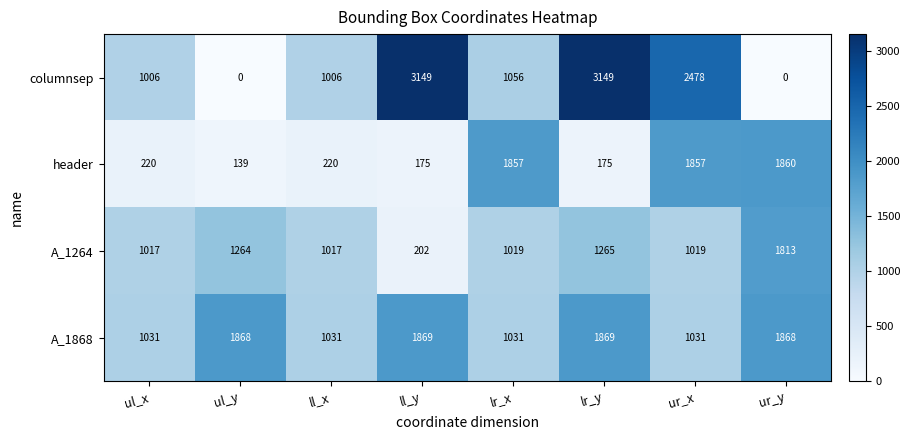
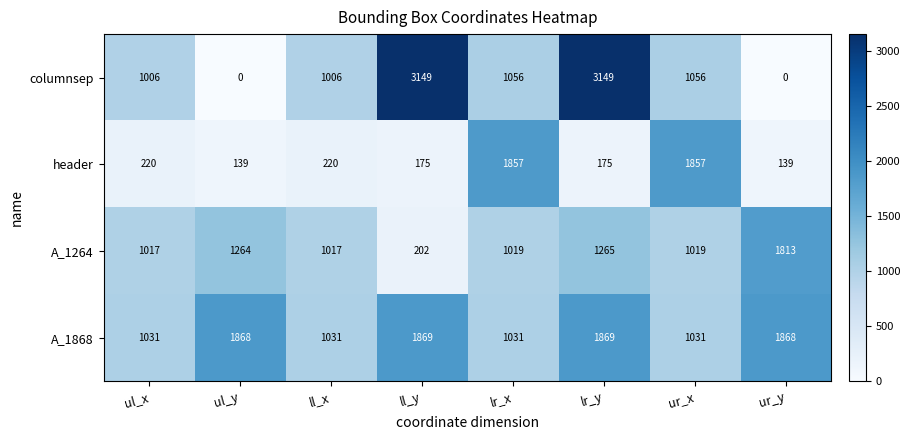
  {
    "columnsep": {
      "ul_x": 1006,
      "ul_y": 0,
      "ll_x": 1006,
      "ll_y": 3149,
      "lr_x": 1056,
      "lr_y": 3149,
-     "ur_x": 2478,
+     "ur_x": 1056,
      "ur_y": 0
    },
    "header": {
      "ul_x": 220,
      "ul_y": 139,
      "ll_x": 220,
      "ll_y": 175,
      "lr_x": 1857,
      "lr_y": 175,
      "ur_x": 1857,
-     "ur_y": 1860
+     "ur_y": 139
    },
    "A_1264": {
      "ul_x": 1017,
      "ul_y": 1264,
      "ll_x": 1017,
      "ll_y": 202,
      "lr_x": 1019,
      "lr_y": 1265,
      "ur_x": 1019,
      "ur_y": 1813
    },
    "A_1868": {
      "ul_x": 1031,
      "ul_y": 1868,
      "ll_x": 1031,
      "ll_y": 1869,
      "lr_x": 1031,
      "lr_y": 1869,
      "ur_x": 1031,
      "ur_y": 1868
    }
  }
